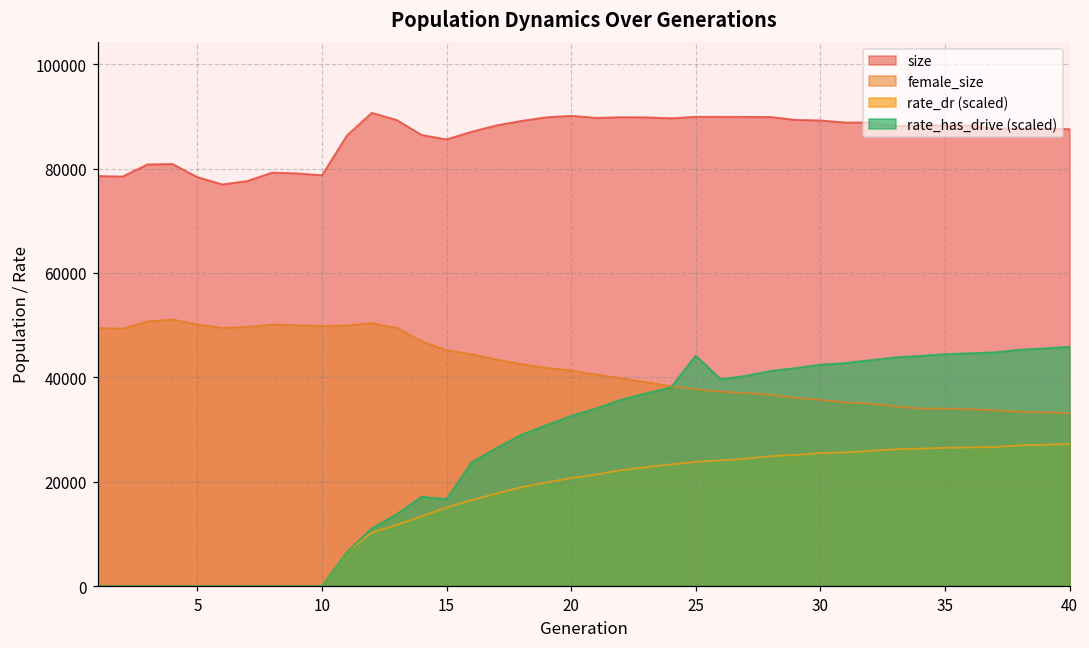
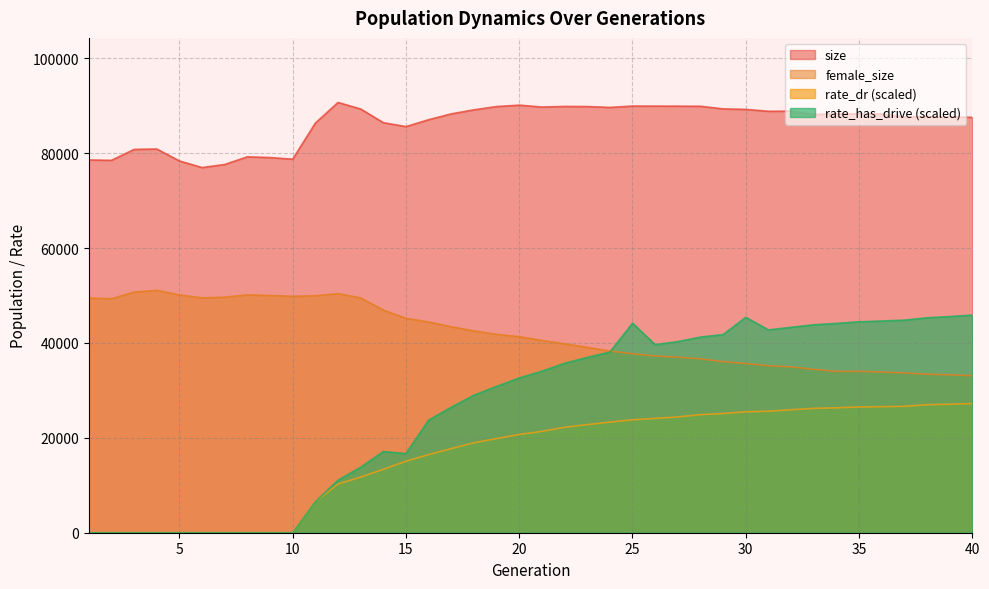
  {
    "rate_has_drive (scaled)": {
      "15": 17000,
      "20": 33000,
      "25": 44000,
-     "30": 42000,
+     "30": 45000,
      "35": 44000,
      "40": 46000
    }
  }
